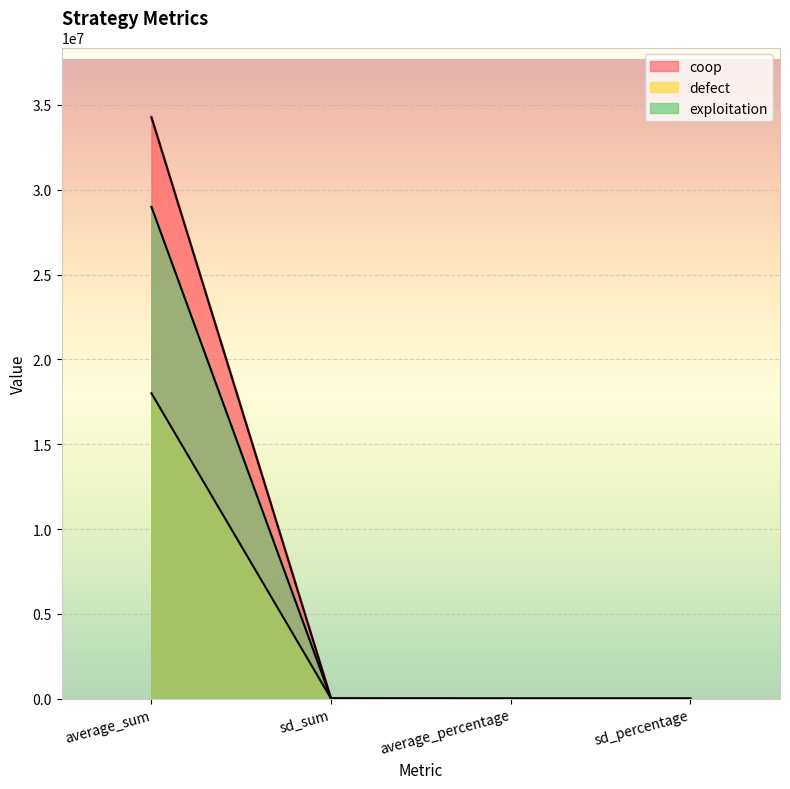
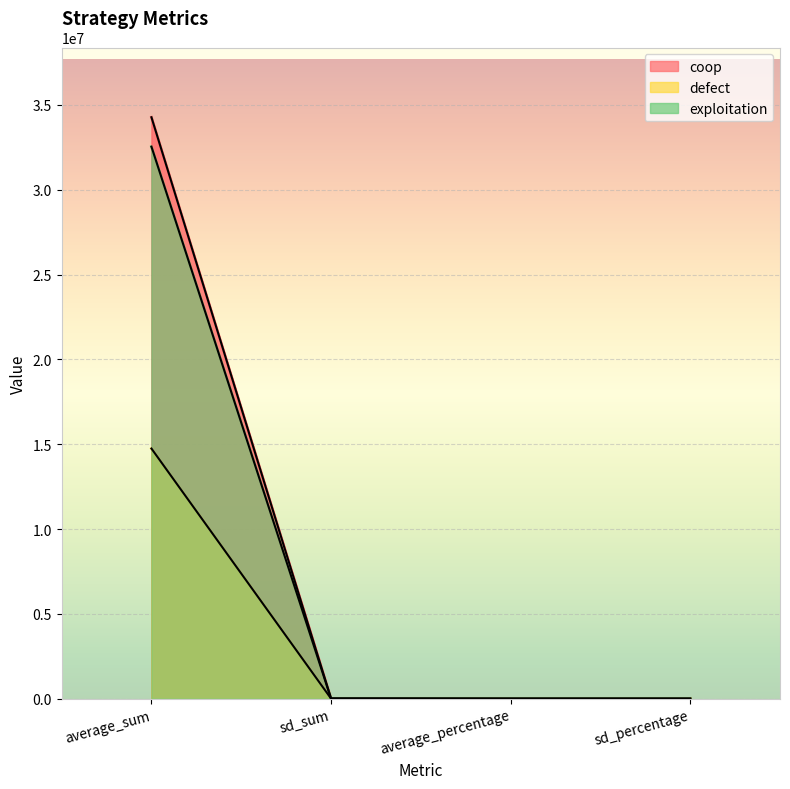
  {
    "coop": {
      "average_sum": 34300000
    },
    "defect": {
-     "average_sum": 18000000
+     "average_sum": 14700000
    },
    "exploitation": {
-     "average_sum": 29000000
+     "average_sum": 32500000
    }
  }
